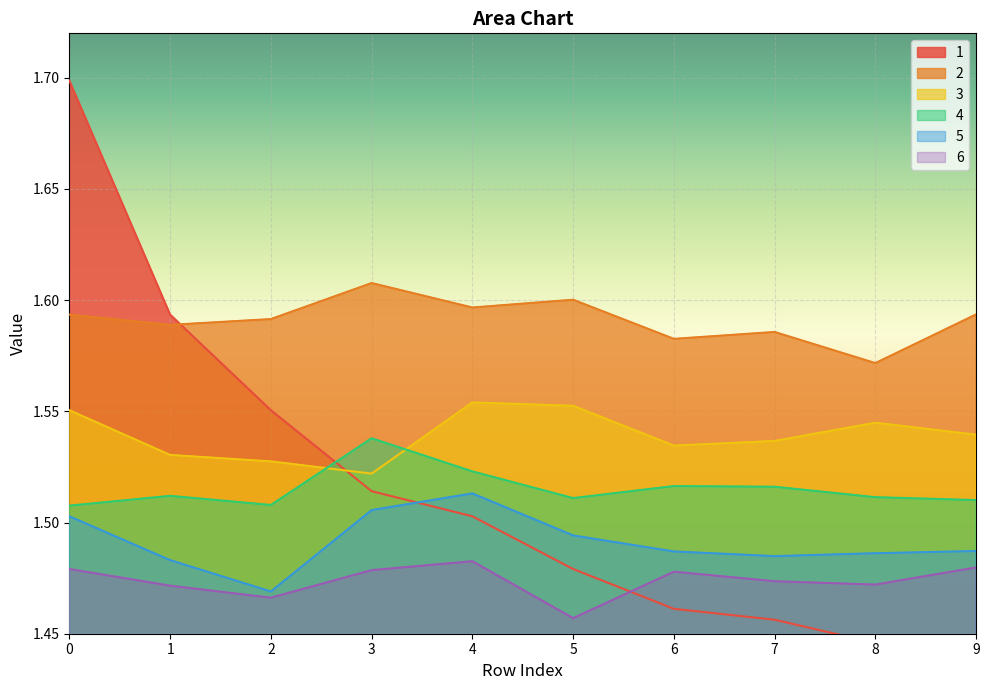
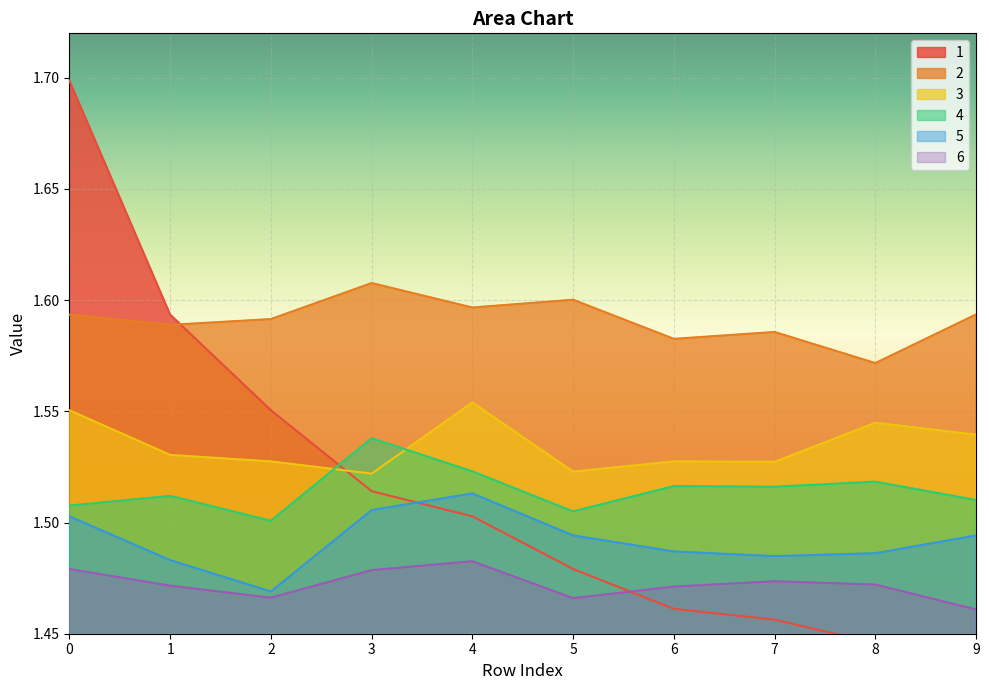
  {
    "3": {
      "0": 1.551,
      "1": 1.530,
      "2": 1.528,
      "3": 1.522,
      "4": 1.554,
-     "5": 1.553,
-     "6": 1.535,
-     "7": 1.537,
+     "5": 1.523,
+     "6": 1.528,
+     "7": 1.527,
      "8": 1.545,
      "9": 1.540
    },
    "4": {
      "0": 1.508,
      "1": 1.512,
-     "2": 1.508,
+     "2": 1.501,
      "3": 1.538,
      "4": 1.523,
-     "5": 1.511,
+     "5": 1.505,
      "6": 1.516,
      "7": 1.516,
-     "8": 1.511,
+     "8": 1.518,
      "9": 1.510
    },
    "5": {
      "0": 1.503,
      "1": 1.483,
      "2": 1.469,
      "3": 1.506,
      "4": 1.513,
      "5": 1.494,
      "6": 1.487,
      "7": 1.485,
      "8": 1.486,
-     "9": 1.487
+     "9": 1.494
    },
    "6": {
      "0": 1.479,
      "1": 1.472,
      "2": 1.466,
      "3": 1.479,
      "4": 1.483,
-     "5": 1.457,
-     "6": 1.478,
+     "5": 1.466,
+     "6": 1.471,
      "7": 1.474,
      "8": 1.472,
-     "9": 1.480
+     "9": 1.461
    }
  }
